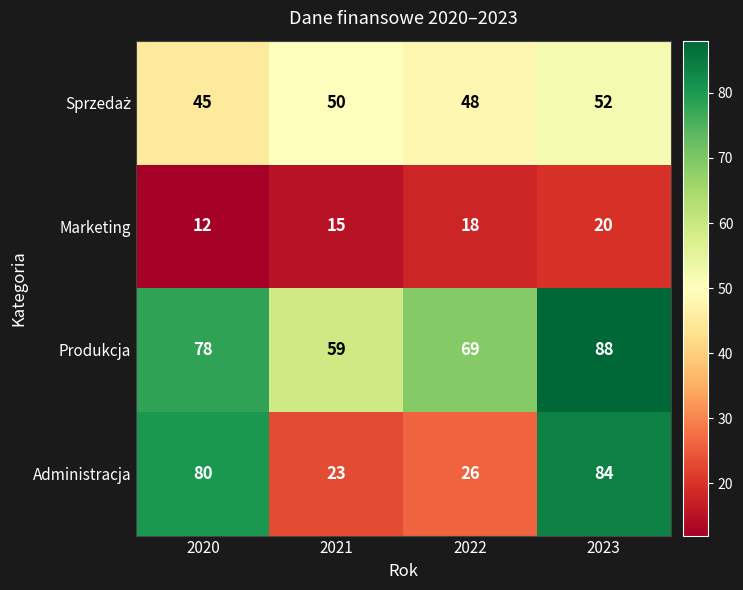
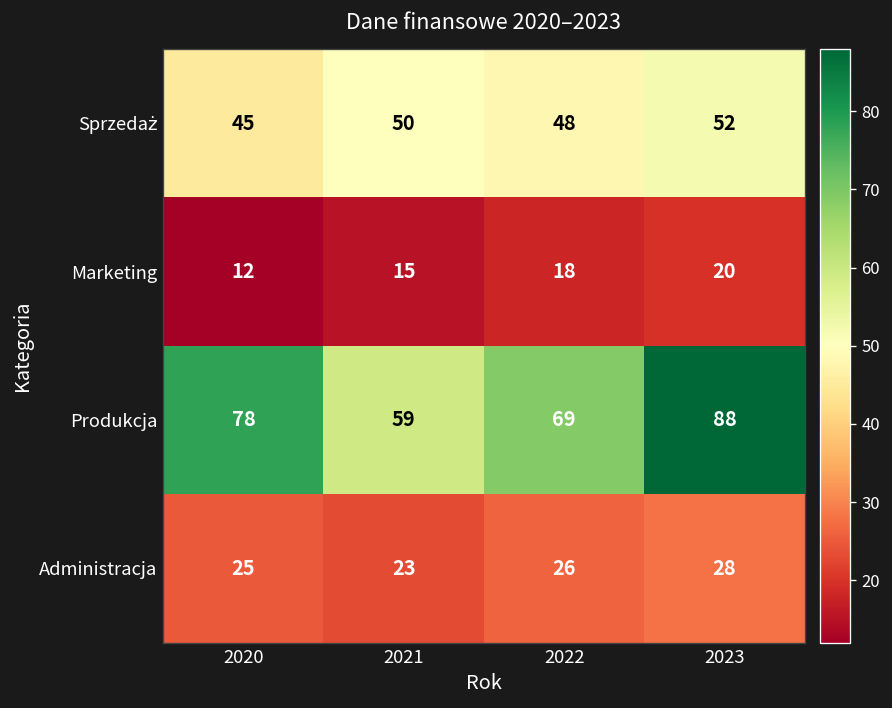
  {
    "Sprzedaż": {
      "2020": 45,
      "2021": 50,
      "2022": 48,
      "2023": 52
    },
    "Marketing": {
      "2020": 12,
      "2021": 15,
      "2022": 18,
      "2023": 20
    },
    "Produkcja": {
      "2020": 78,
      "2021": 59,
      "2022": 69,
      "2023": 88
    },
    "Administracja": {
-     "2020": 80,
+     "2020": 25,
      "2021": 23,
      "2022": 26,
-     "2023": 84
+     "2023": 28
    }
  }
